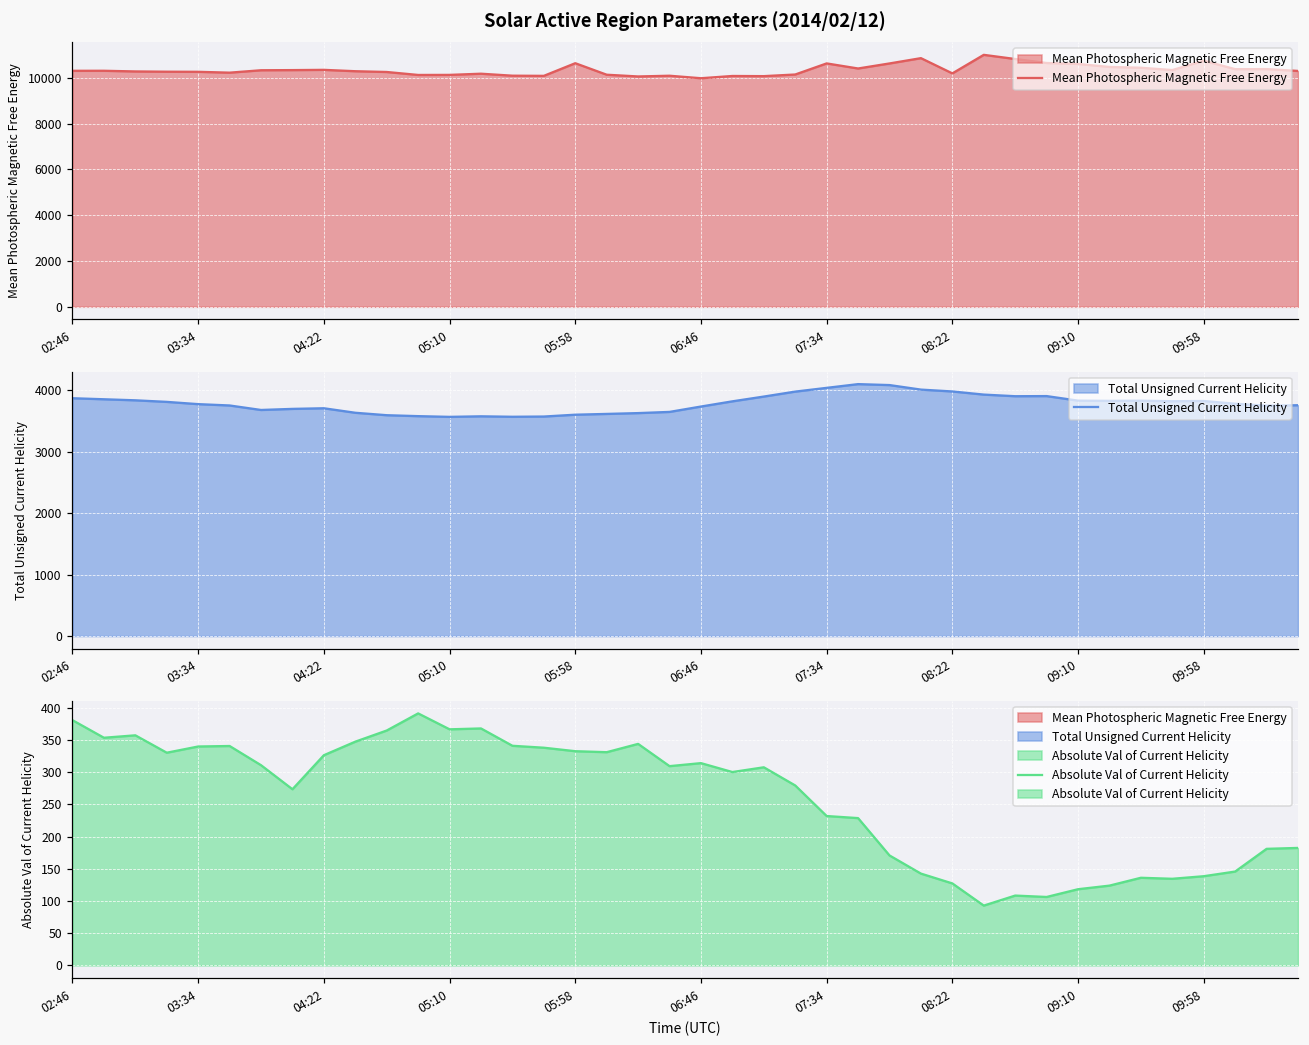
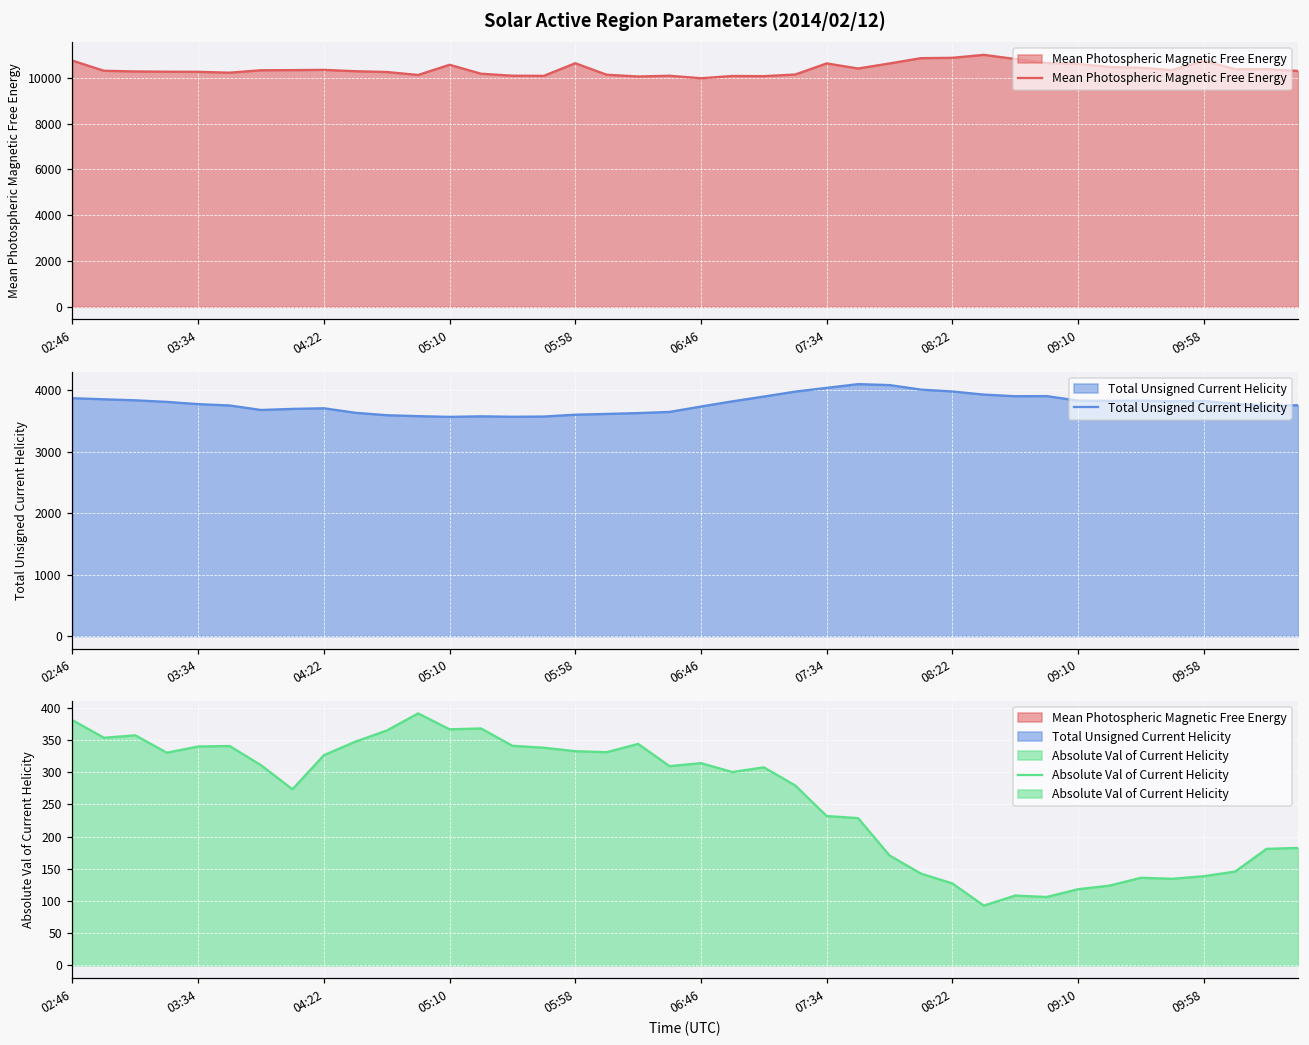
  {
    "Solar Active Region Parameters (2014/02/12)": {
-     "02:46": 10300,
+     "02:46": 10700,
      "03:34": 10300,
      "04:22": 10300,
-     "05:10": 10100,
+     "05:10": 10600,
      "05:58": 10600,
      "06:46": 10000,
      "07:34": 10600,
-     "08:22": 10200
+     "08:22": 10900
    }
  }
